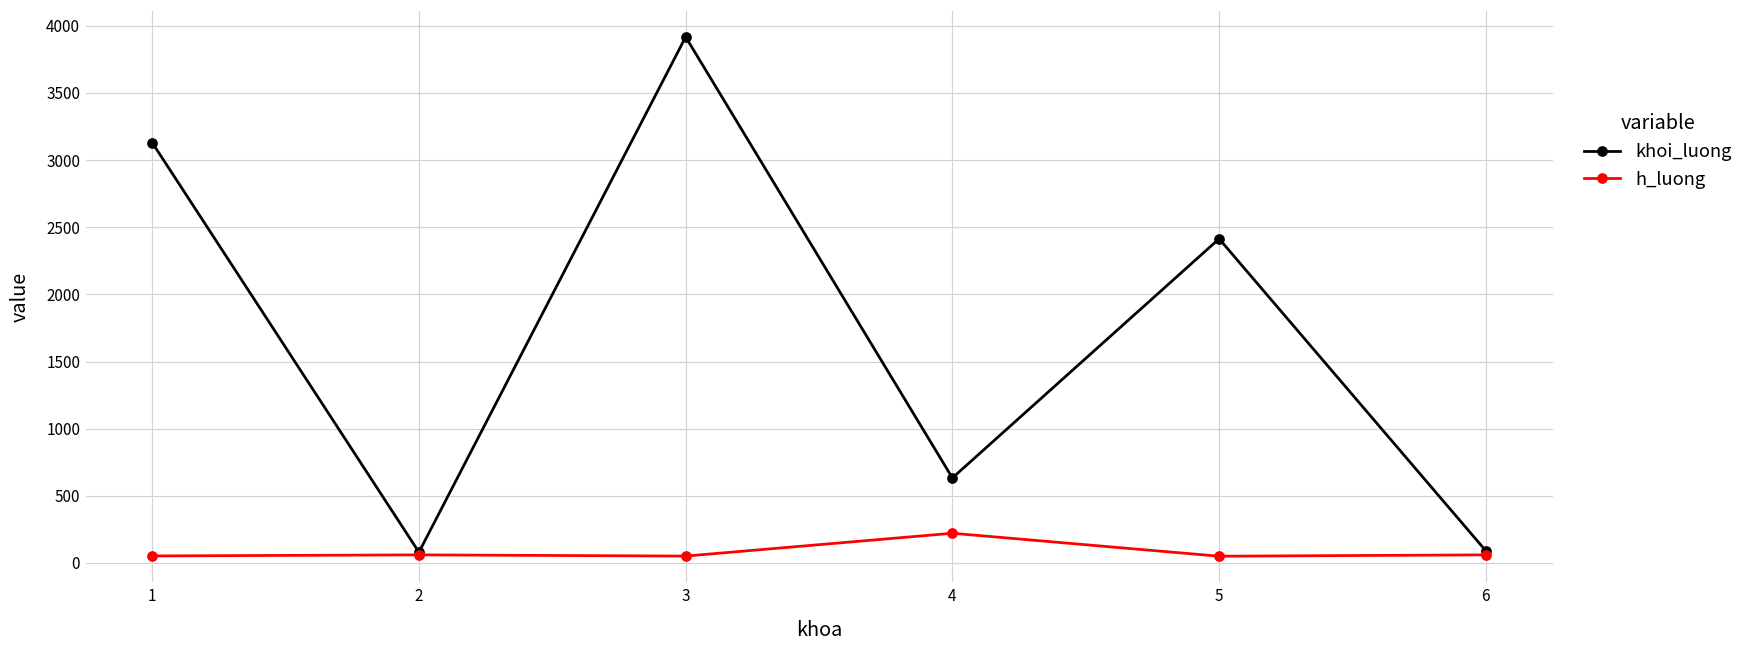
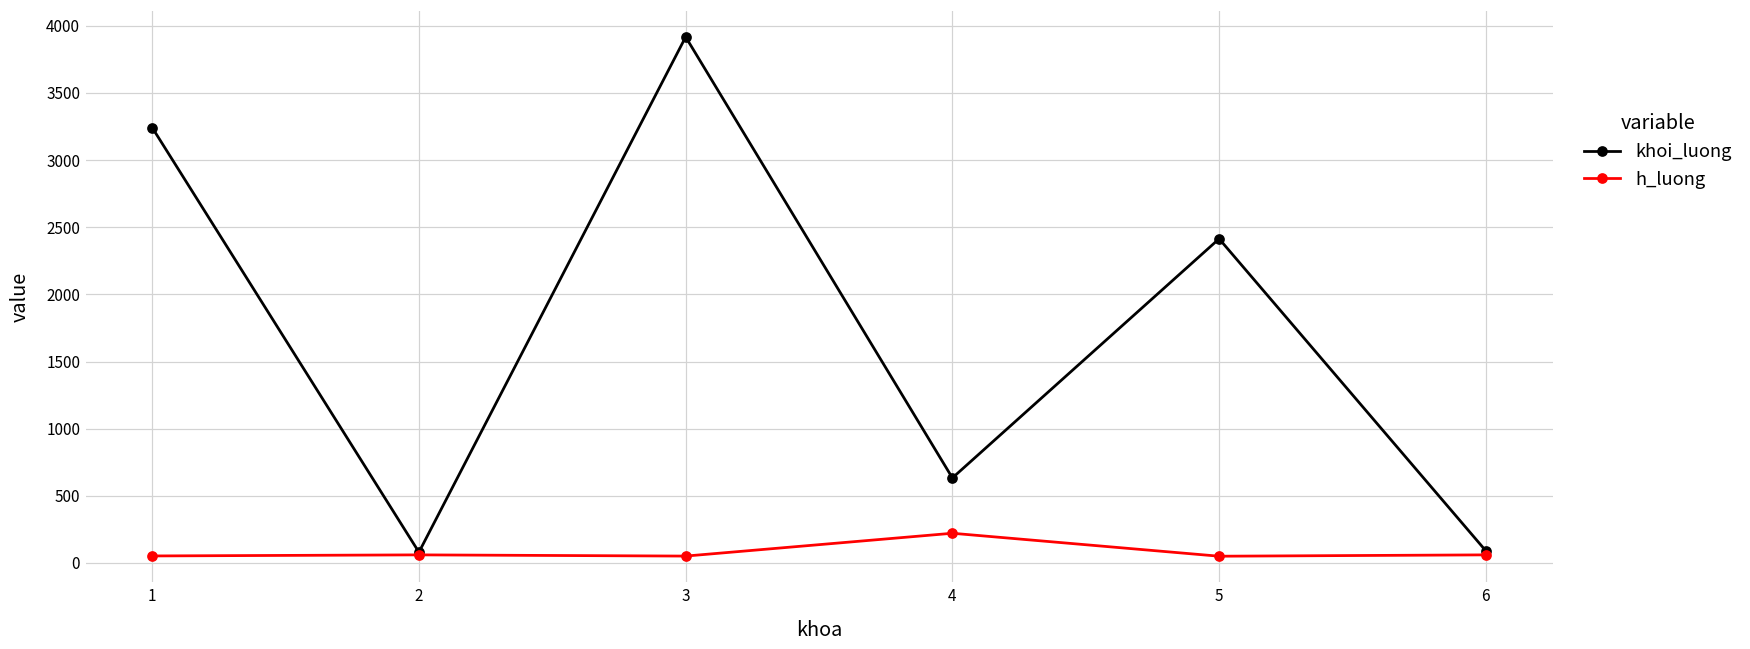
  {
    "khoi_luong": {
-     "1": 3130,
+     "1": 3240,
      "3": 3920,
      "4": 630,
      "5": 2410,
      "6": 90
    },
    "h_luong": {
      "1": 50,
      "3": 50,
      "4": 220,
      "5": 50,
      "6": 60
    }
  }
